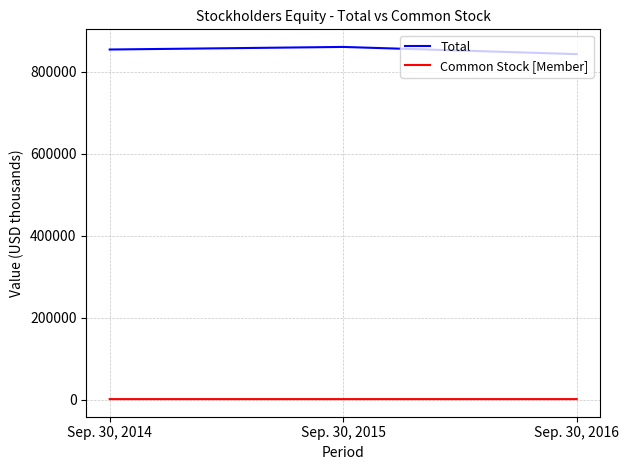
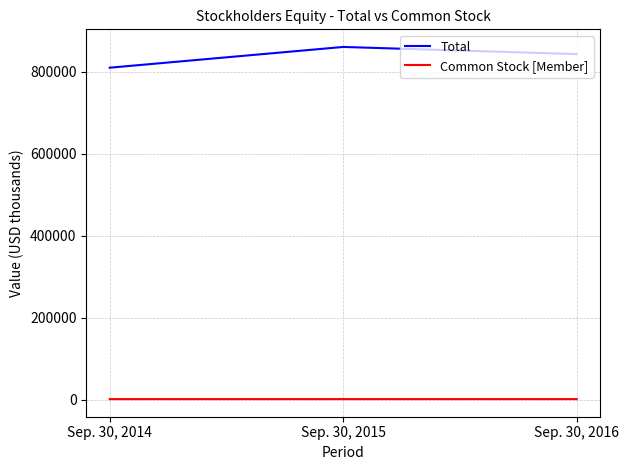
  {
    "Total": {
-     "Sep. 30, 2014": 850000,
+     "Sep. 30, 2014": 810000,
      "Sep. 30, 2015": 860000
    },
    "Common Stock [Member]": {
      "Sep. 30, 2014": 0,
      "Sep. 30, 2015": 0,
      "Sep. 30, 2016": 0
    }
  }
